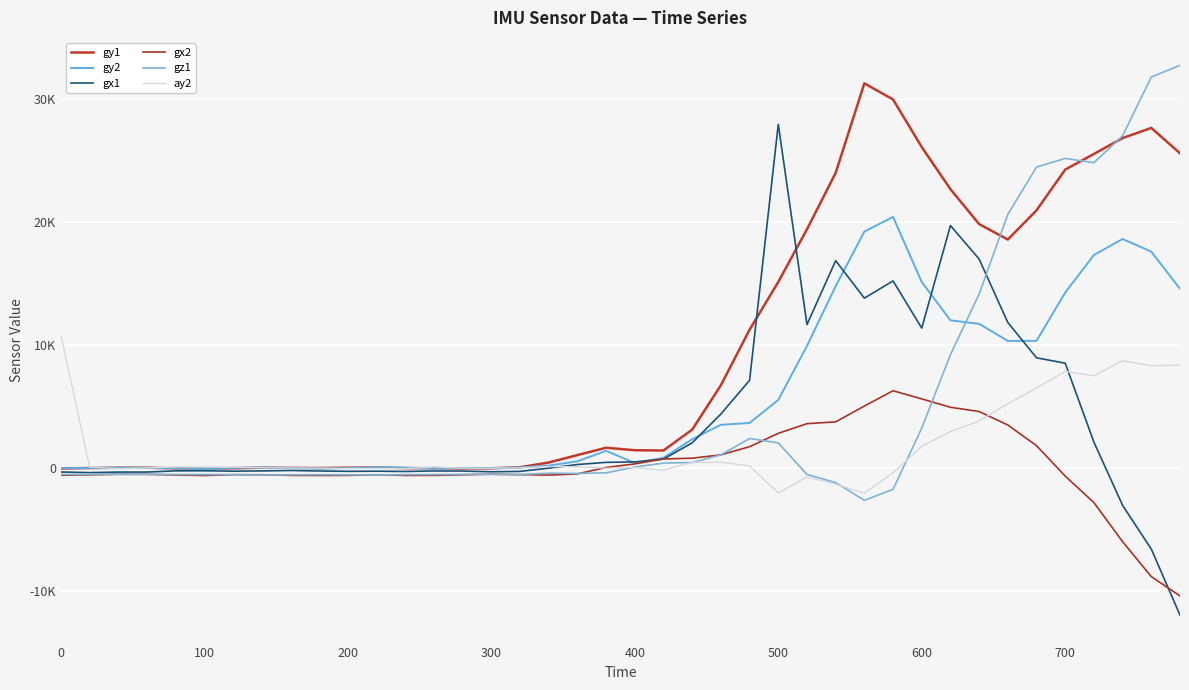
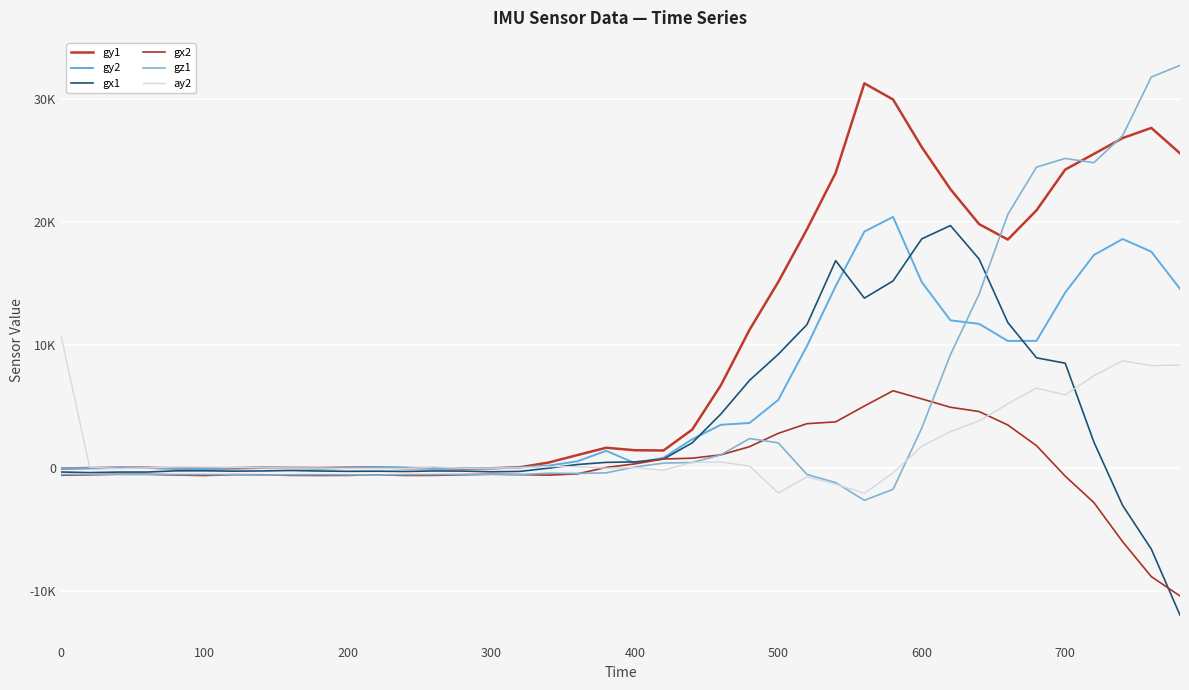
  {
    "gx1": {
      "200": -300,
-     "500": 28000,
-     "600": 11400,
+     "500": 9300,
+     "600": 18700,
      "700": 8500
    },
    "ay2": {
      "0": 10800,
      "500": -2000,
      "600": 1800,
-     "700": 7900
+     "700": 6000
    }
  }
